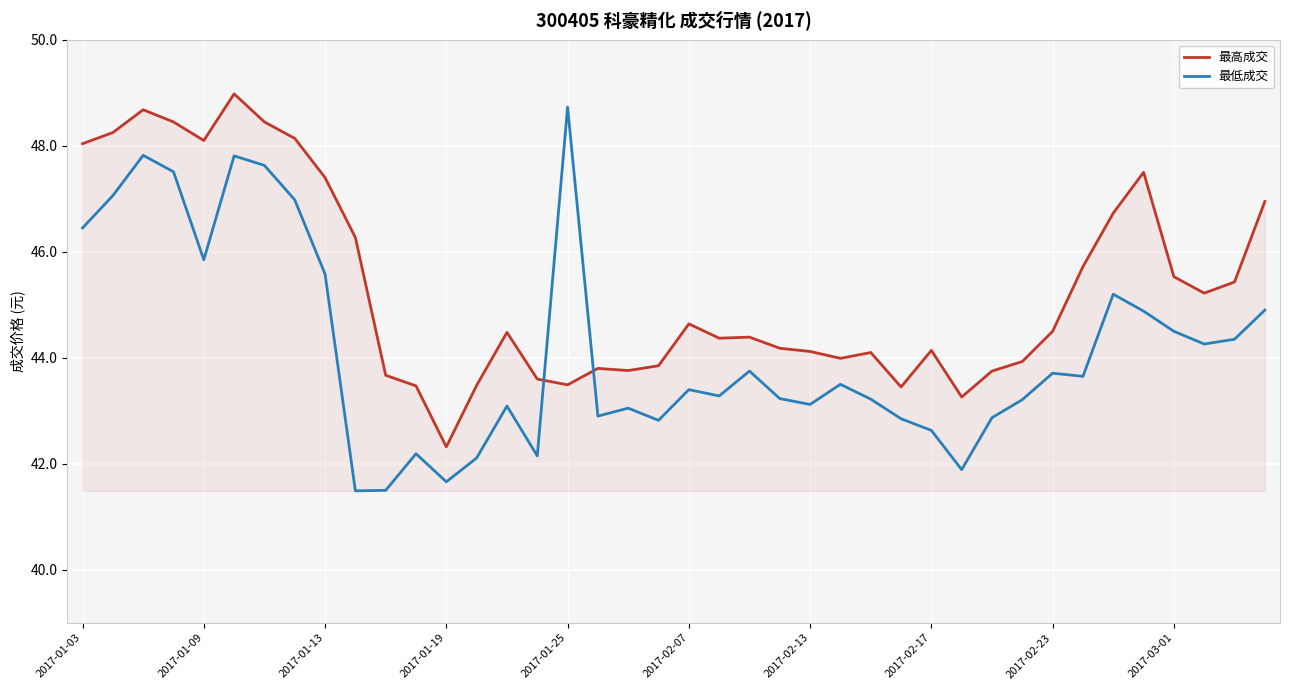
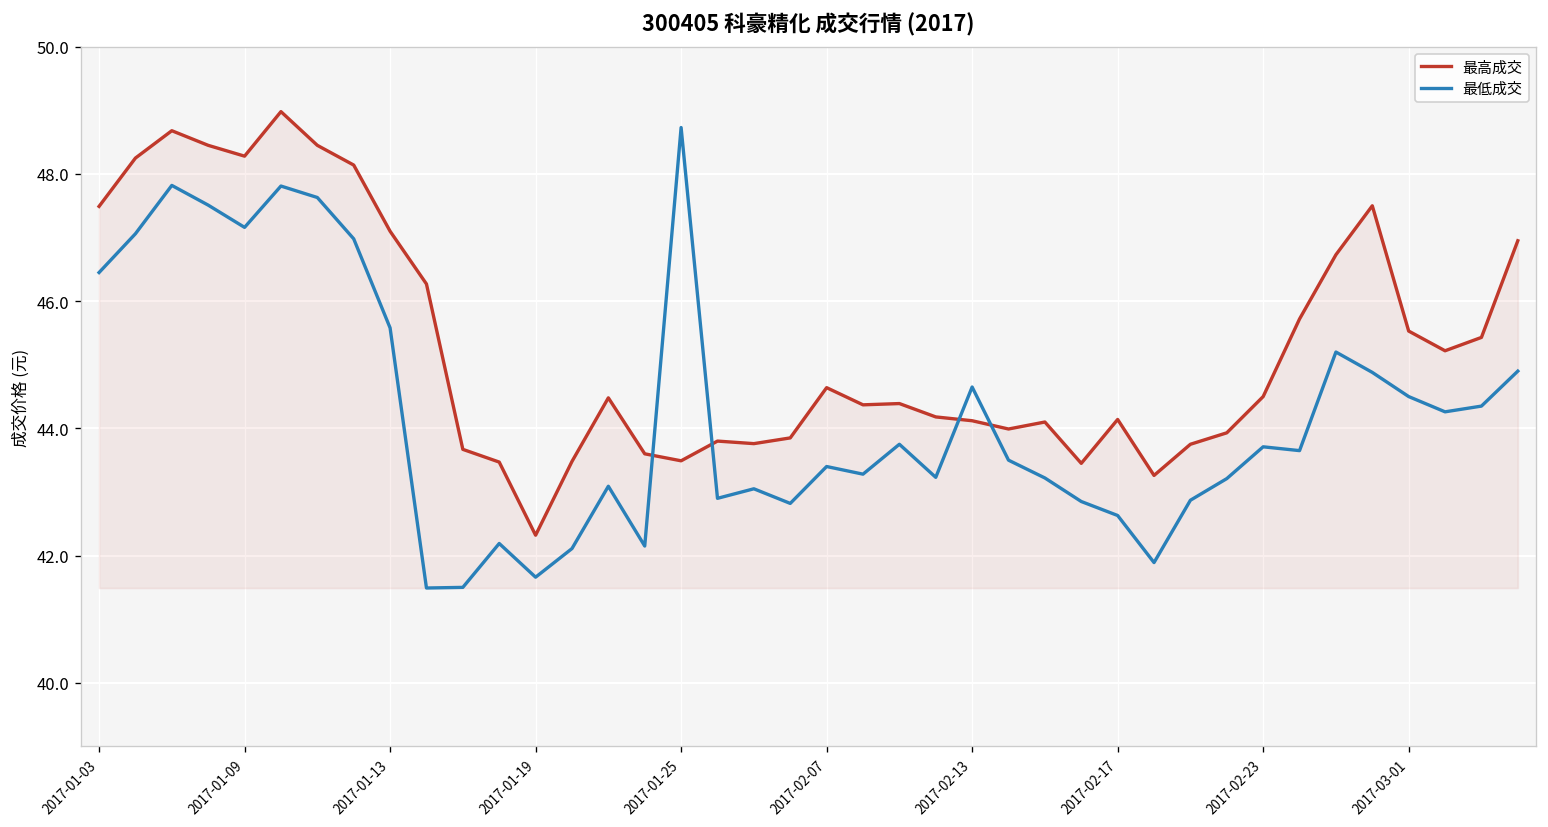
  {
    "最高成交": {
-     "2017-01-03": 48.0,
-     "2017-01-09": 48.1,
-     "2017-01-13": 47.4,
+     "2017-01-03": 47.5,
+     "2017-01-09": 48.3,
+     "2017-01-13": 47.1,
      "2017-01-19": 42.3,
      "2017-01-25": 43.5,
      "2017-02-07": 44.6,
      "2017-02-13": 44.1,
      "2017-02-17": 44.1,
      "2017-02-23": 44.5,
      "2017-03-01": 45.5
    },
    "最低成交": {
      "2017-01-03": 46.5,
-     "2017-01-09": 45.9,
+     "2017-01-09": 47.2,
      "2017-01-13": 45.6,
      "2017-01-19": 41.7,
      "2017-01-25": 48.7,
      "2017-02-07": 43.4,
-     "2017-02-13": 43.1,
+     "2017-02-13": 44.7,
      "2017-02-17": 42.6,
      "2017-02-23": 43.7,
      "2017-03-01": 44.5
    }
  }
